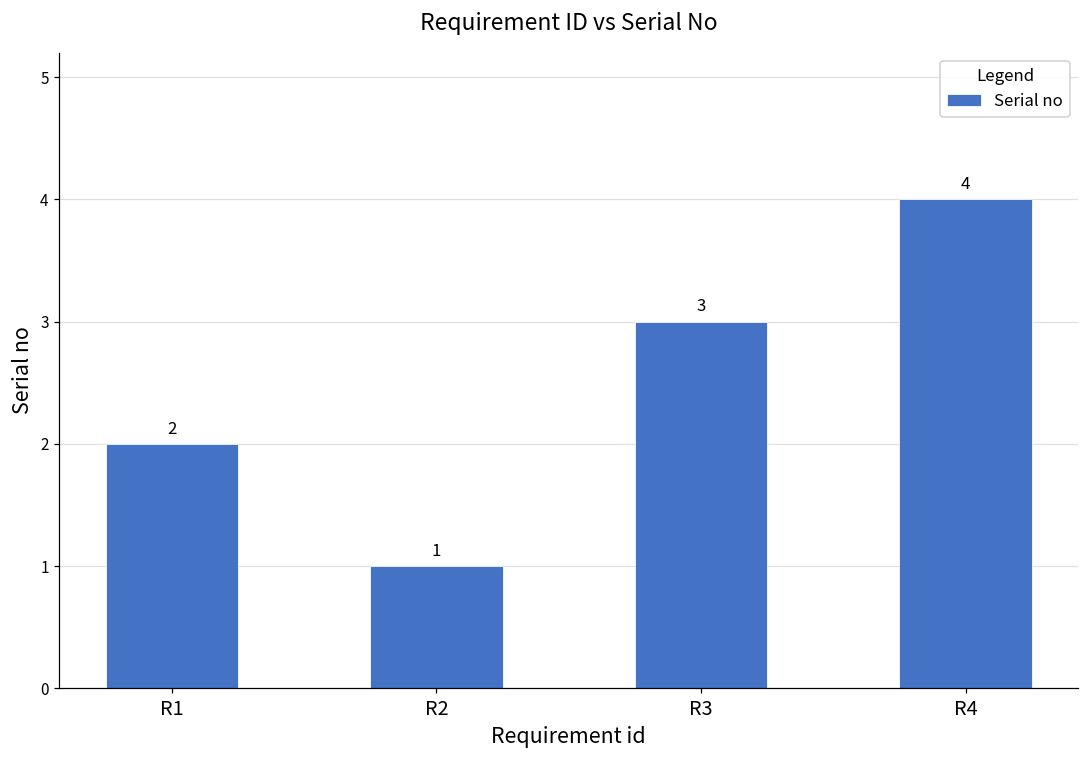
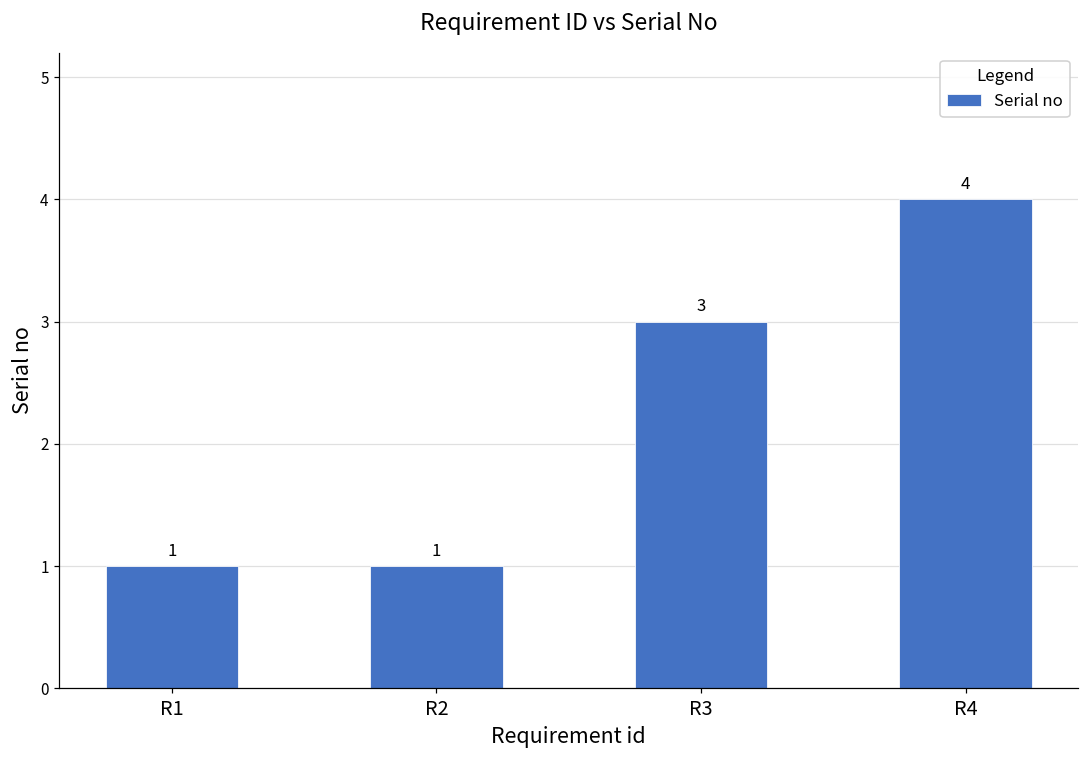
  {
-   "R1": 2,
+   "R1": 1,
    "R2": 1,
    "R3": 3,
    "R4": 4
  }
